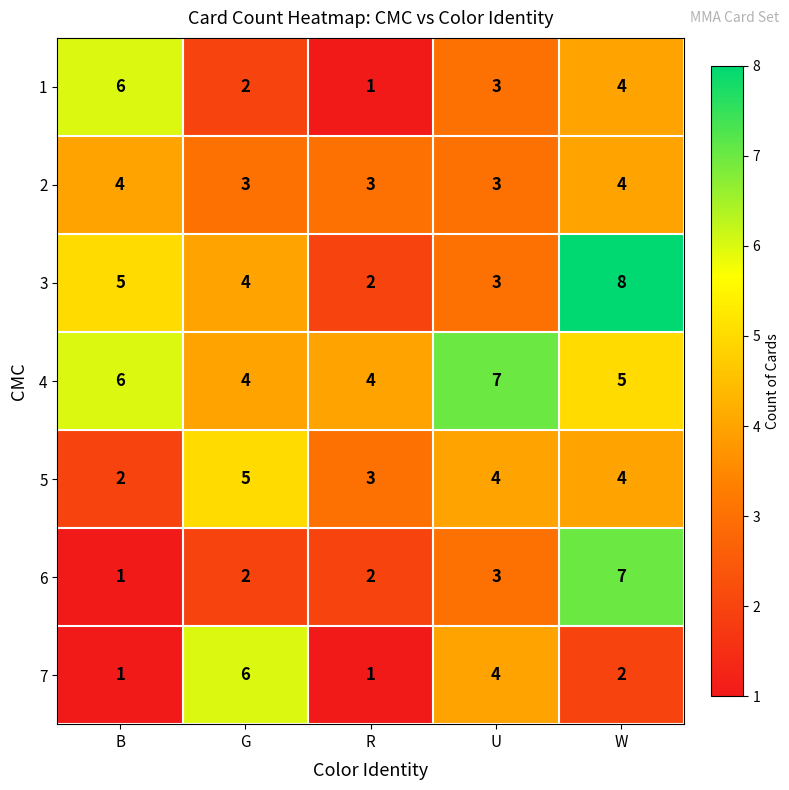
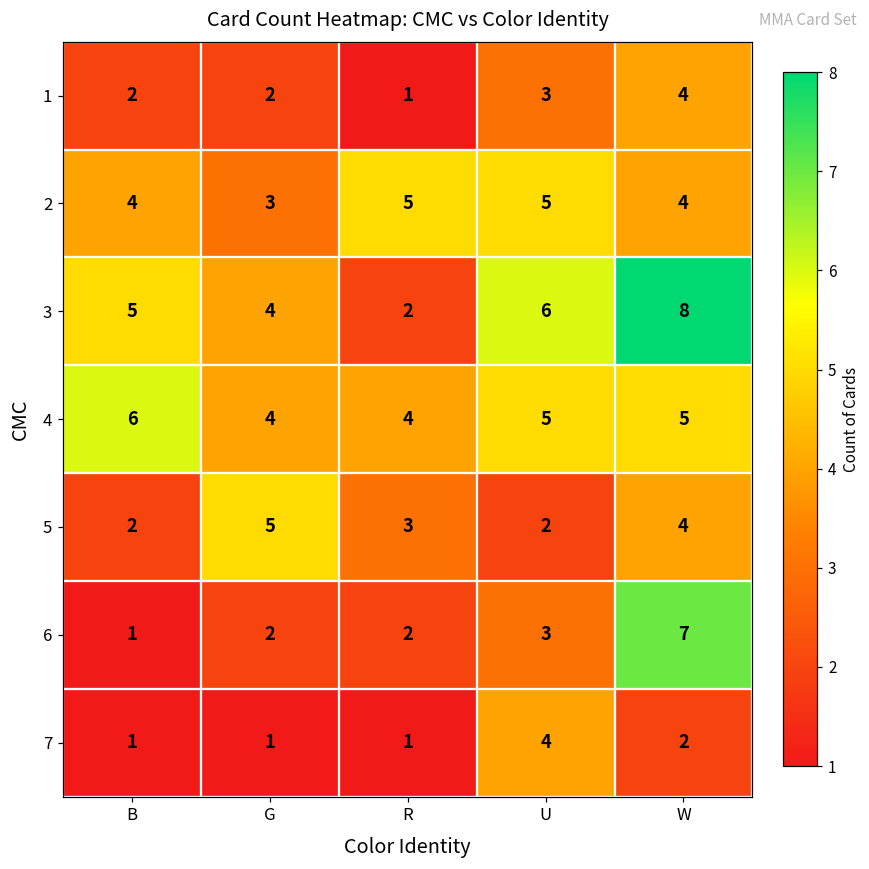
  {
    "1": {
-     "B": 6,
+     "B": 2,
      "G": 2,
      "R": 1,
      "U": 3,
      "W": 4
    },
    "2": {
      "B": 4,
      "G": 3,
-     "R": 3,
-     "U": 3,
+     "R": 5,
+     "U": 5,
      "W": 4
    },
    "3": {
      "B": 5,
      "G": 4,
      "R": 2,
-     "U": 3,
+     "U": 6,
      "W": 8
    },
    "4": {
      "B": 6,
      "G": 4,
      "R": 4,
-     "U": 7,
+     "U": 5,
      "W": 5
    },
    "5": {
      "B": 2,
      "G": 5,
      "R": 3,
-     "U": 4,
+     "U": 2,
      "W": 4
    },
    "6": {
      "B": 1,
      "G": 2,
      "R": 2,
      "U": 3,
      "W": 7
    },
    "7": {
      "B": 1,
-     "G": 6,
+     "G": 1,
      "R": 1,
      "U": 4,
      "W": 2
    }
  }
